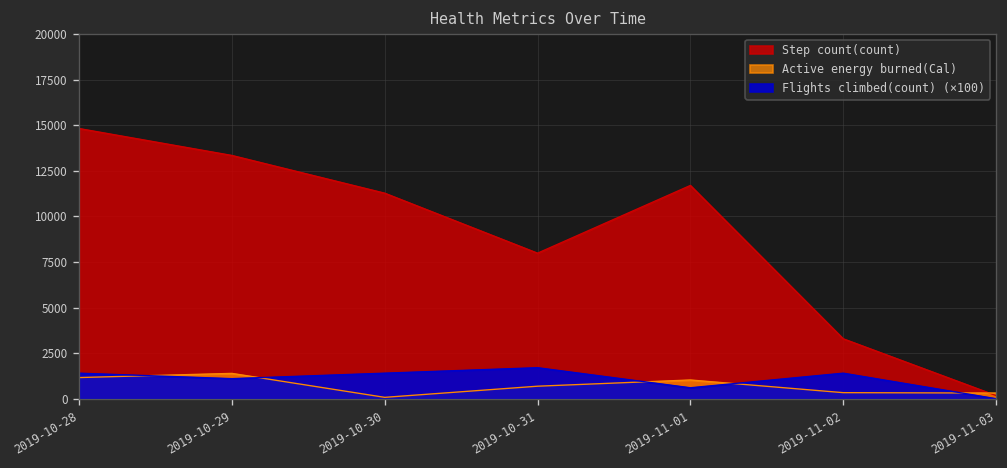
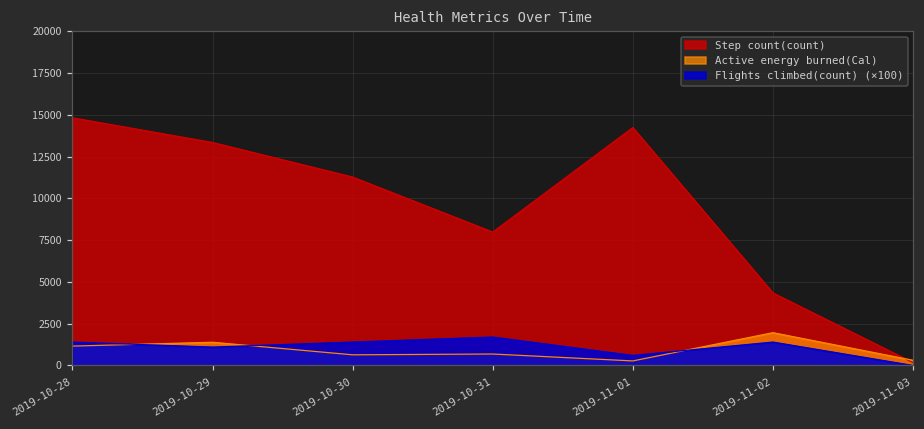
  {
    "Step count(count)": {
      "2019-10-28": 14800,
      "2019-10-29": 13300,
      "2019-10-30": 11300,
      "2019-10-31": 8000,
-     "2019-11-01": 11700,
-     "2019-11-02": 3300
+     "2019-11-01": 14200,
+     "2019-11-02": 4300
    },
    "Active energy burned(Cal)": {
      "2019-10-28": 1200,
      "2019-10-29": 1400,
-     "2019-10-30": 100,
+     "2019-10-30": 600,
      "2019-10-31": 700,
-     "2019-11-01": 1000,
-     "2019-11-02": 300
+     "2019-11-01": 300,
+     "2019-11-02": 2000
    },
    "Flights climbed(count) (×100)": {
      "2019-10-28": 1400,
      "2019-10-29": 1100,
      "2019-10-30": 1400,
      "2019-10-31": 1700,
      "2019-11-01": 600,
      "2019-11-02": 1400,
      "2019-11-03": 0
    }
  }
